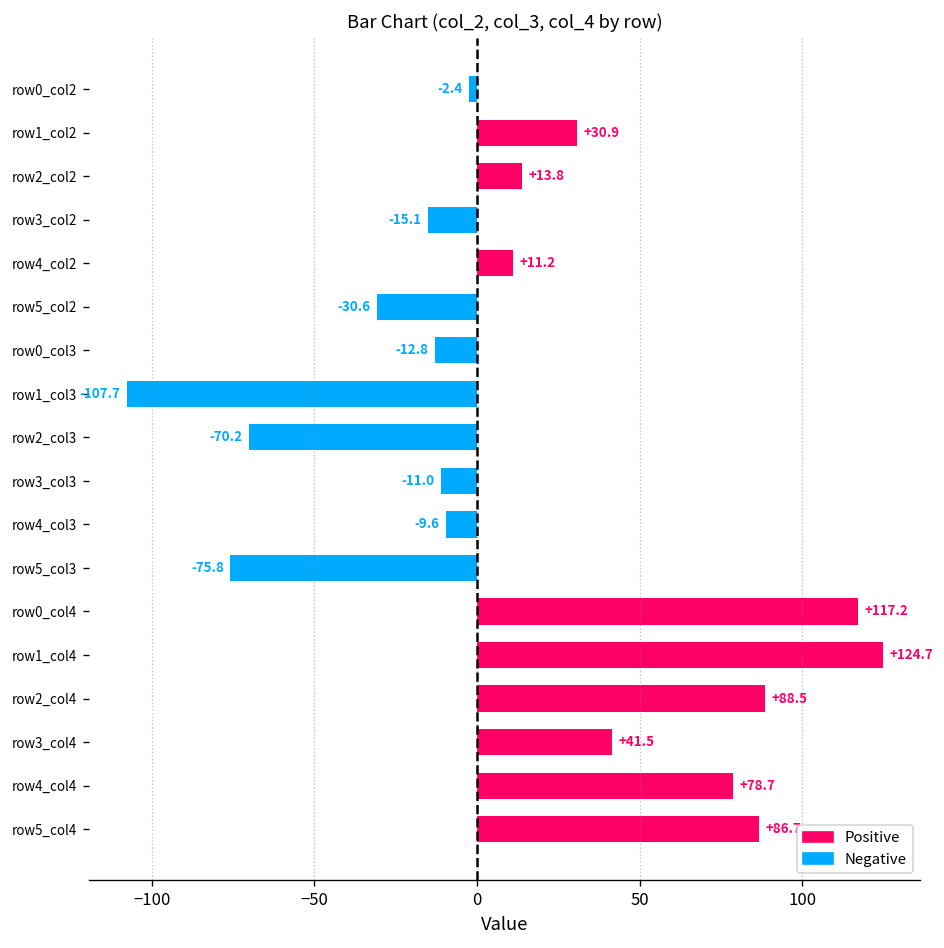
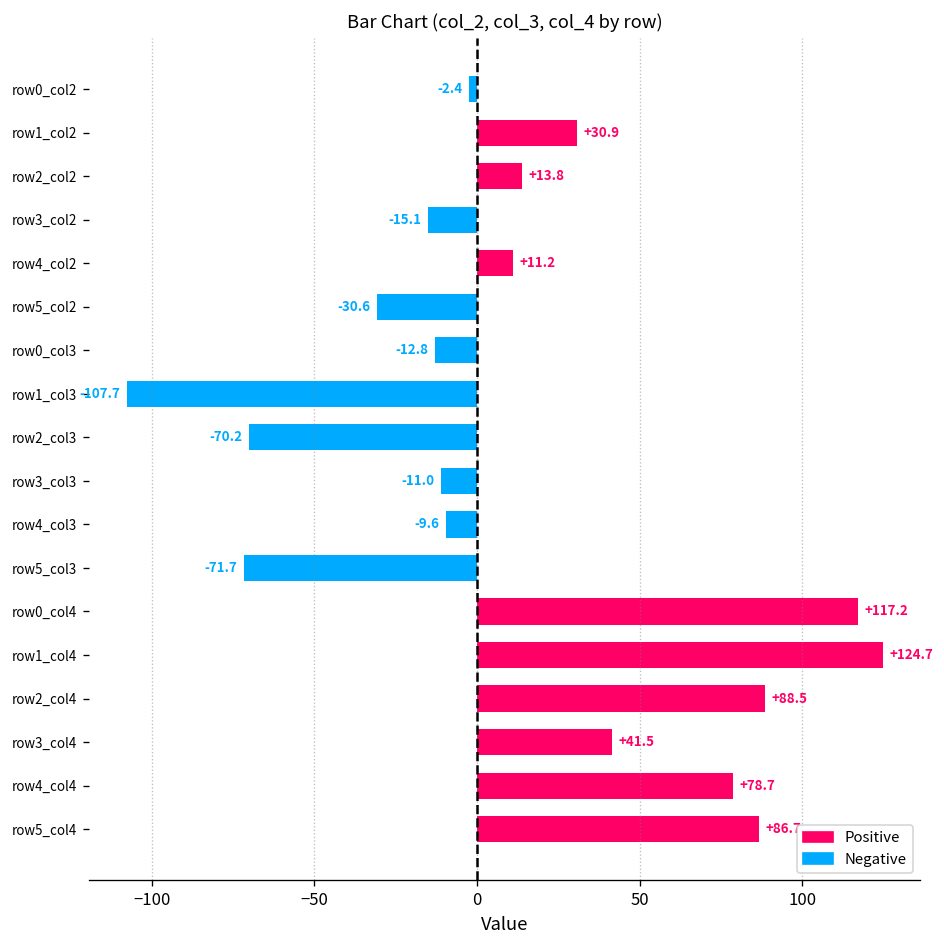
  {
    "row0_col2": "-2.4",
    "row1_col2": "+30.9",
    "row2_col2": "+13.8",
    "row3_col2": "-15.1",
    "row4_col2": "+11.2",
    "row5_col2": "-30.6",
    "row0_col3": "-12.8",
    "row1_col3": "-107.7",
    "row2_col3": "-70.2",
    "row3_col3": "-11.0",
    "row4_col3": "-9.6",
-   "row5_col3": "-75.8",
+   "row5_col3": "-71.7",
    "row0_col4": "+117.2",
    "row1_col4": "+124.7",
    "row2_col4": "+88.5",
    "row3_col4": "+41.5",
    "row4_col4": "+78.7"
  }
